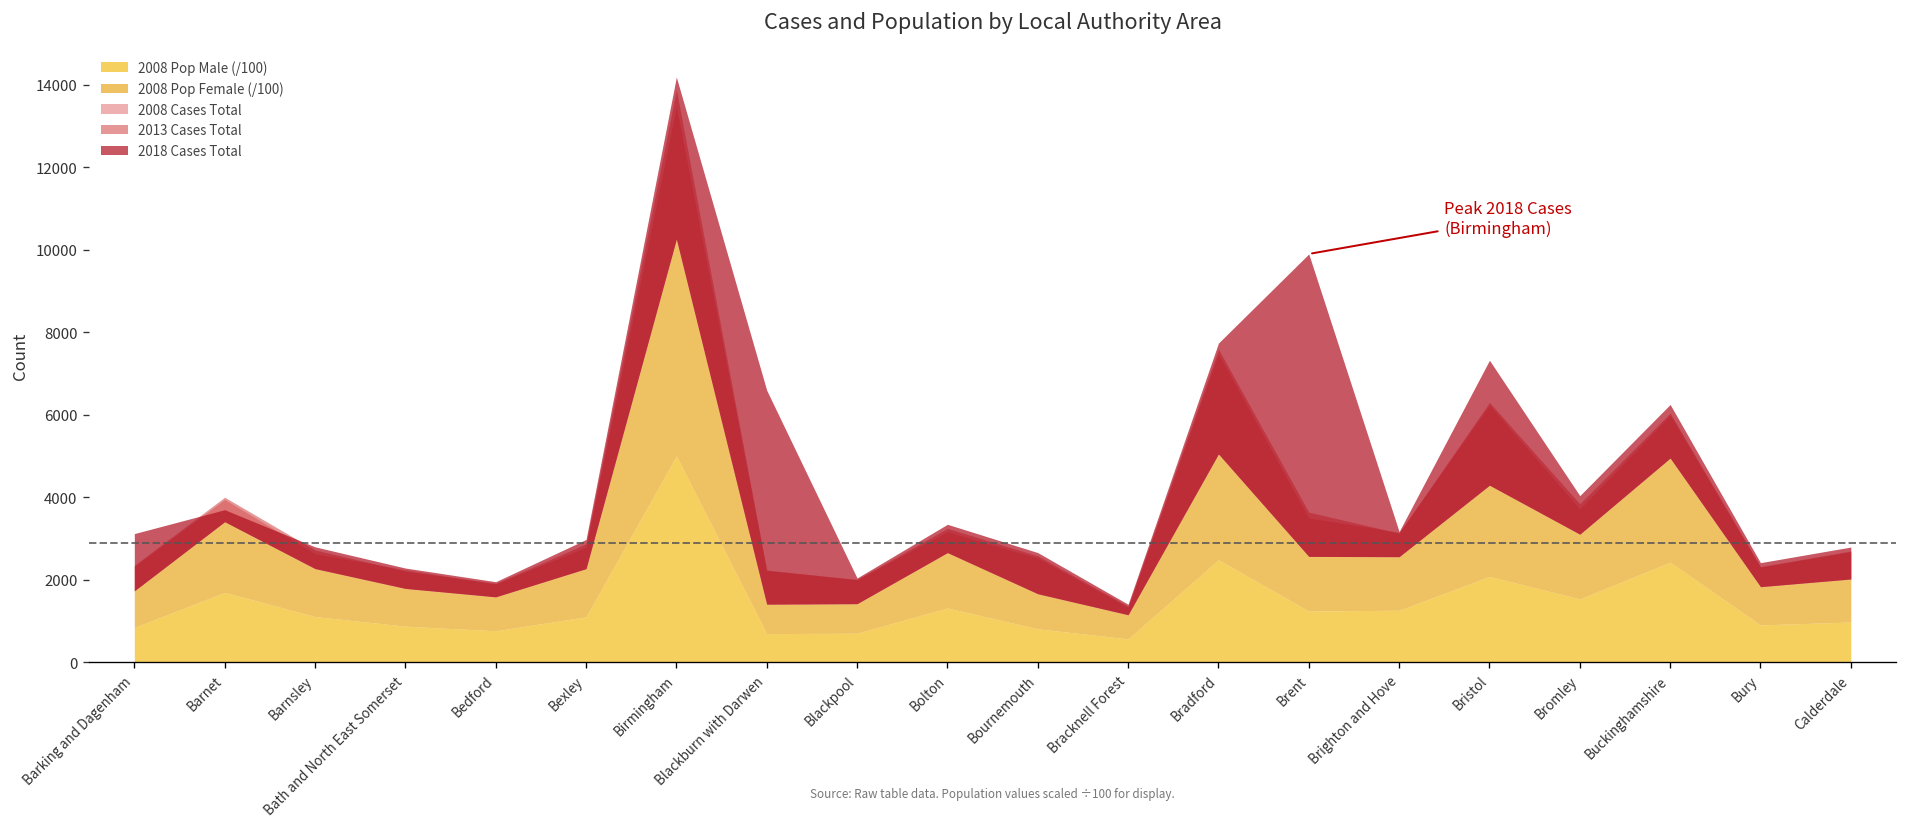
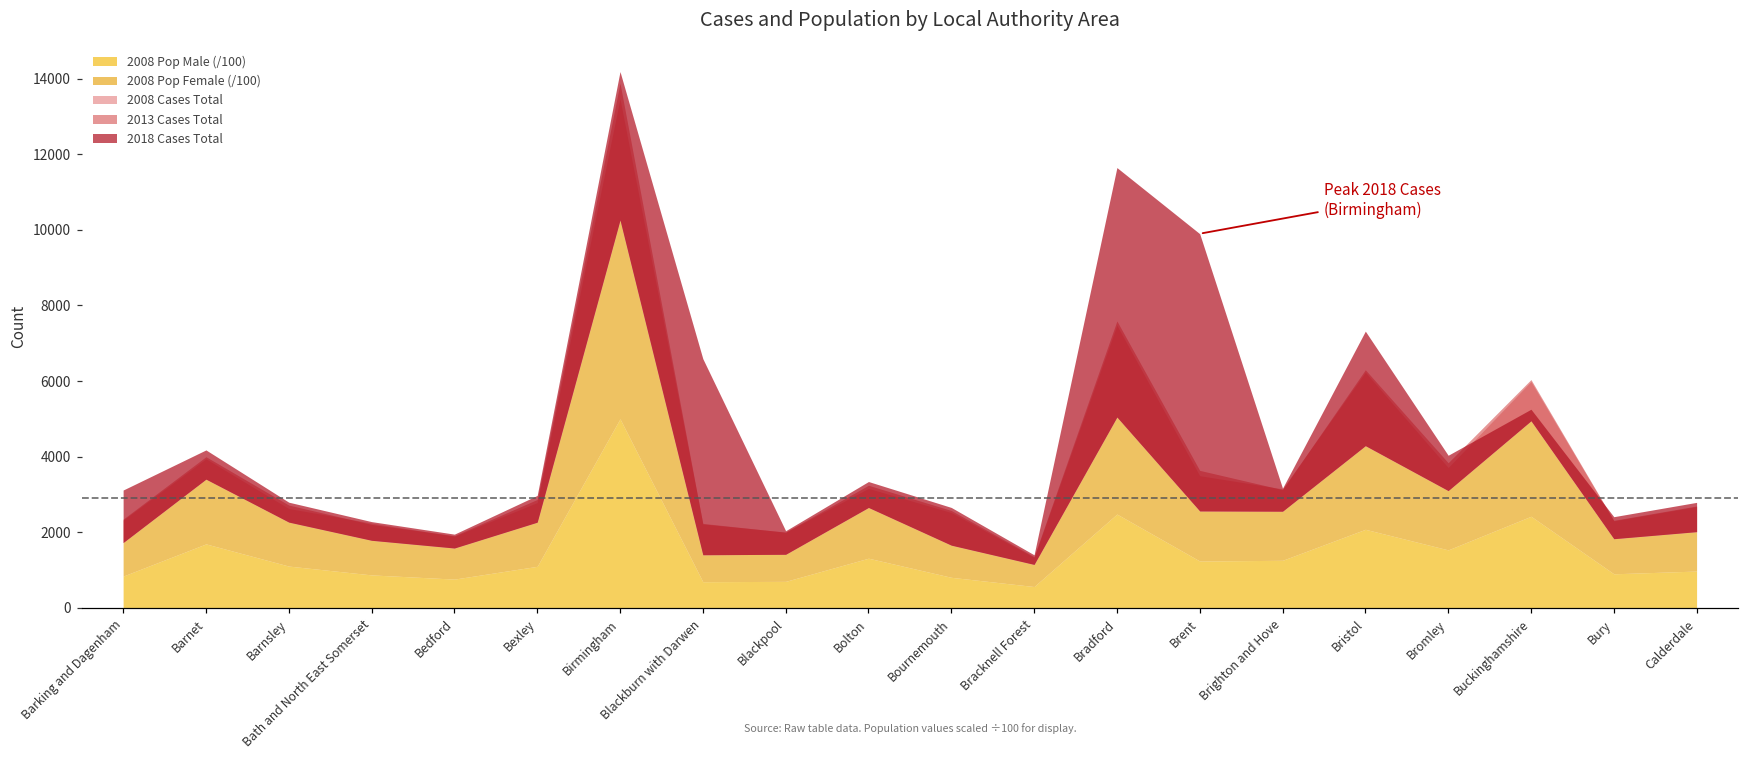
  {
    "2018 Cases Total": {
      "Barking and Dagenham": 1400,
-     "Barnet": 300,
+     "Barnet": 800,
      "Barnsley": 500,
      "Bexley": 700,
      "Birmingham": 3900,
      "Blackburn with Darwen": 5200,
      "Bolton": 700,
      "Bournemouth": 1000,
-     "Bradford": 2700,
+     "Bradford": 6600,
      "Bristol": 3000,
      "Bromley": 900,
-     "Buckinghamshire": 1300,
+     "Buckinghamshire": 300,
      "Bury": 600,
      "Calderdale": 800
    }
  }
